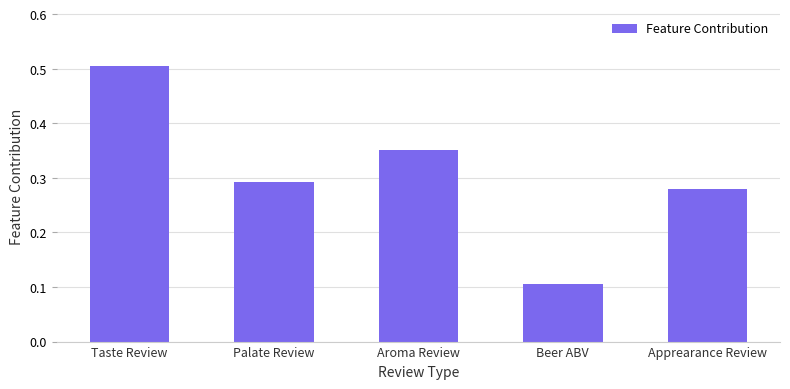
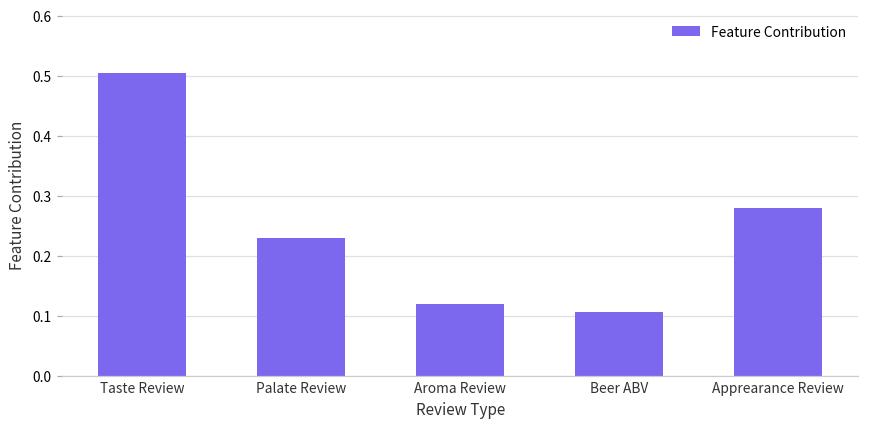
  {
    "Taste Review": 0.50,
-   "Palate Review": 0.29,
-   "Aroma Review": 0.35,
+   "Palate Review": 0.23,
+   "Aroma Review": 0.12,
    "Beer ABV": 0.11,
    "Apprearance Review": 0.28
  }
